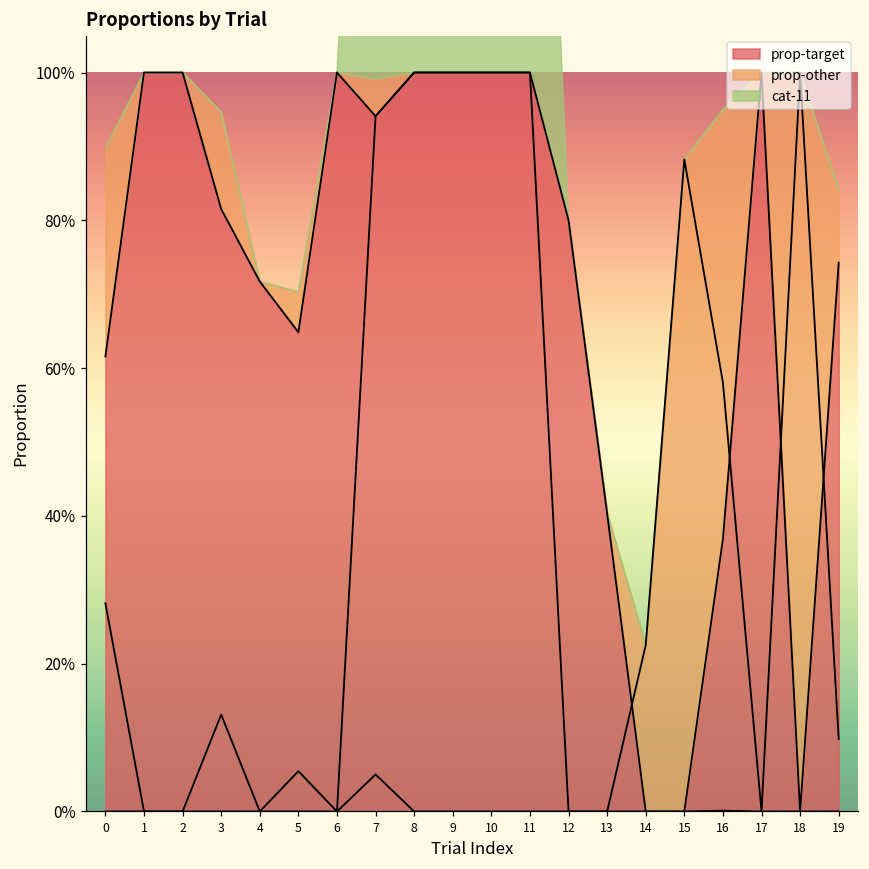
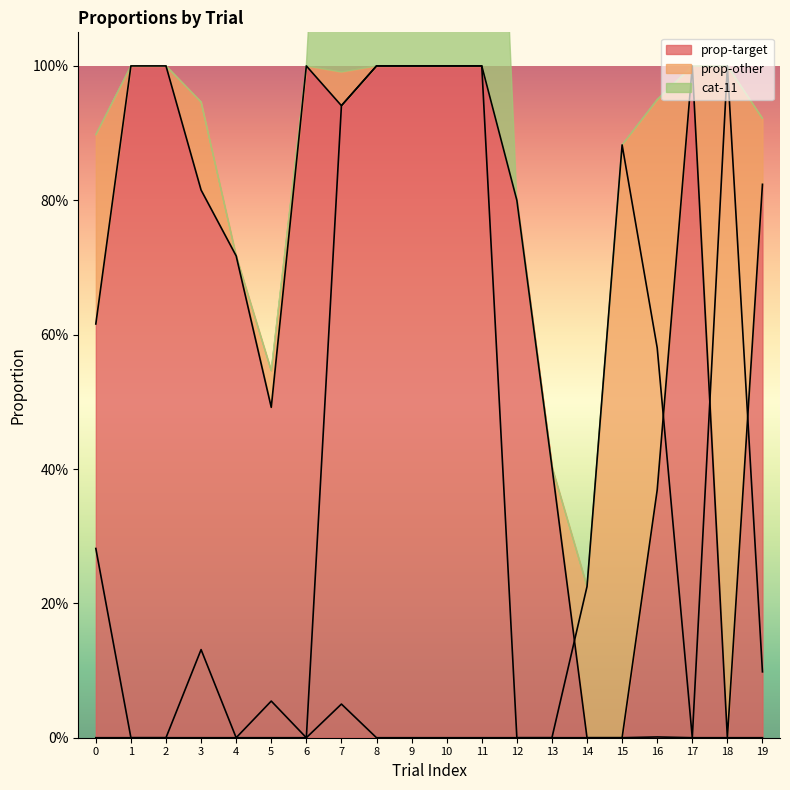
  {
    "prop-target": {
      "0": "62%",
      "3": "82%",
-     "5": "65%",
+     "5": "49%",
      "16": "37%",
-     "19": "74%"
+     "19": "82%"
    },
    "prop-other": {
      "7": "5%"
    }
  }
